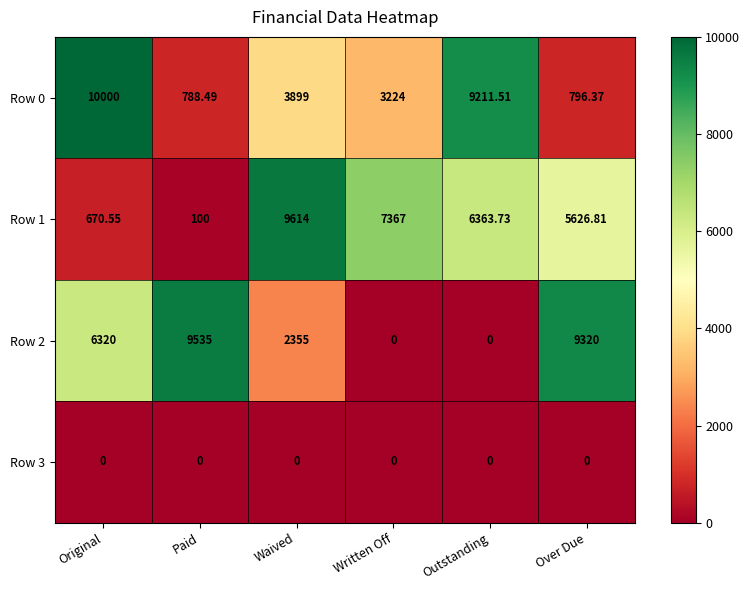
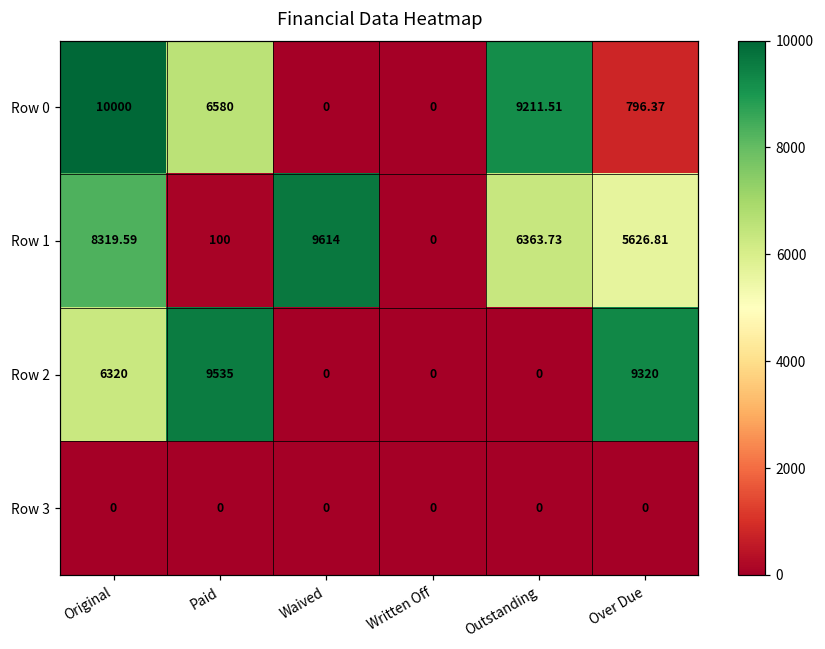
  {
    "Row 0": {
      "Original": 10000,
-     "Paid": 788.49,
-     "Waived": 3899,
-     "Written Off": 3224,
+     "Paid": 6580,
+     "Waived": 0,
+     "Written Off": 0,
      "Outstanding": 9211.51,
      "Over Due": 796.37
    },
    "Row 1": {
-     "Original": 670.55,
+     "Original": 8319.59,
      "Paid": 100,
      "Waived": 9614,
-     "Written Off": 7367,
+     "Written Off": 0,
      "Outstanding": 6363.73,
      "Over Due": 5626.81
    },
    "Row 2": {
      "Original": 6320,
      "Paid": 9535,
-     "Waived": 2355,
+     "Waived": 0,
      "Written Off": 0,
      "Outstanding": 0,
      "Over Due": 9320
    },
    "Row 3": {
      "Original": 0,
      "Paid": 0,
      "Waived": 0,
      "Written Off": 0,
      "Outstanding": 0,
      "Over Due": 0
    }
  }
